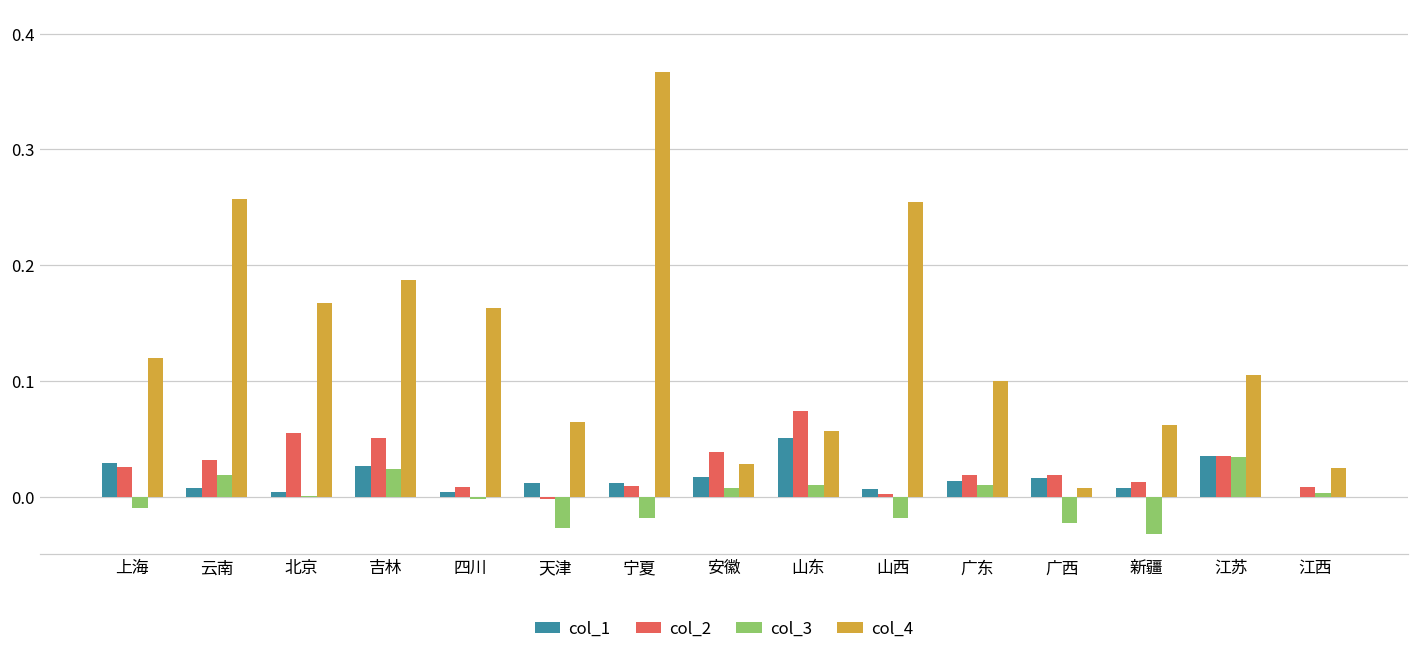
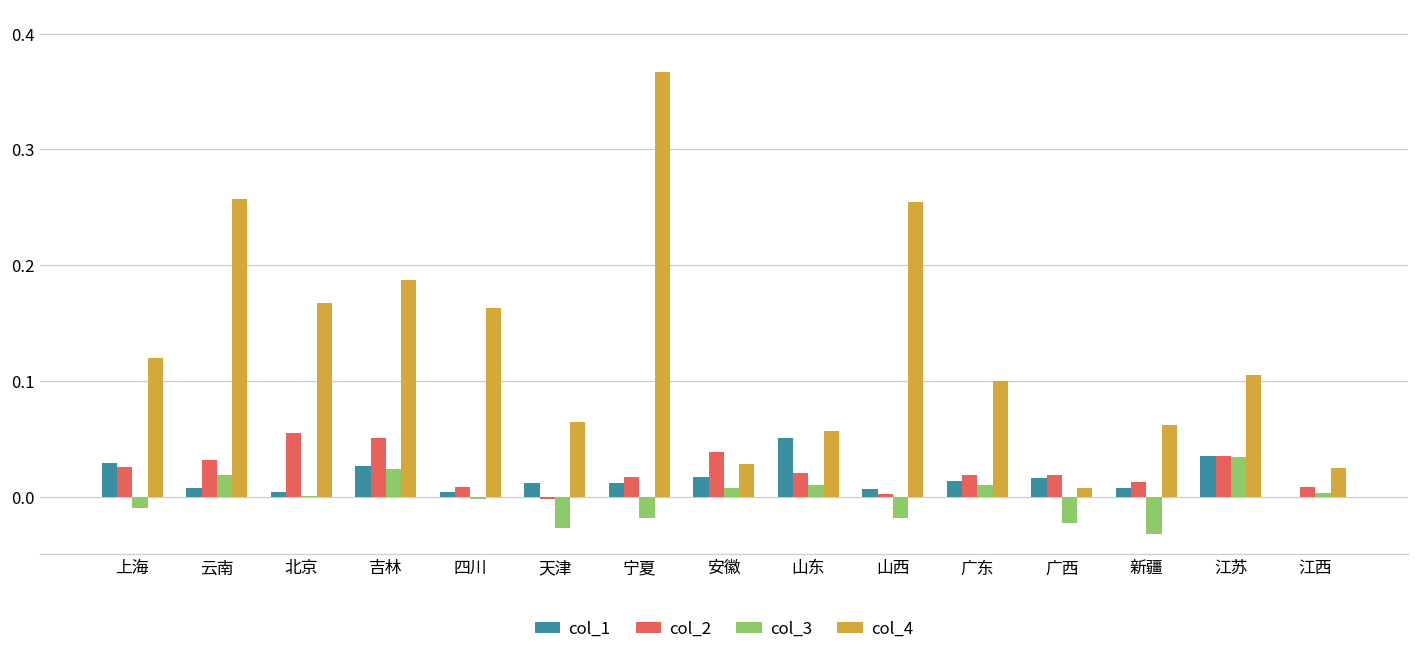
  {
    "col_1": {
      "上海": 0.029,
      "云南": 0.007,
      "北京": 0.004,
      "吉林": 0.026,
      "四川": 0.004,
      "天津": 0.012,
      "宁夏": 0.012,
      "安徽": 0.017,
      "山东": 0.051,
      "山西": 0.006,
      "广东": 0.014,
      "广西": 0.016,
      "新疆": 0.007,
      "江苏": 0.035
    },
    "col_2": {
      "上海": 0.025,
      "云南": 0.032,
      "北京": 0.055,
      "吉林": 0.051,
      "四川": 0.008,
-     "宁夏": 0.009,
+     "宁夏": 0.017,
      "安徽": 0.039,
-     "山东": 0.074,
+     "山东": 0.021,
      "广东": 0.019,
      "广西": 0.019,
      "新疆": 0.013,
      "江苏": 0.035,
      "江西": 0.008
    },
    "col_3": {
      "上海": -0.010,
      "云南": 0.018,
      "吉林": 0.024,
      "四川": -0.002,
      "天津": -0.027,
      "宁夏": -0.018,
      "安徽": 0.008,
      "山东": 0.010,
      "山西": -0.018,
      "广东": 0.010,
      "广西": -0.022,
      "新疆": -0.032,
      "江苏": 0.034,
      "江西": 0.003
    },
    "col_4": {
      "上海": 0.120,
      "云南": 0.257,
      "北京": 0.167,
      "吉林": 0.187,
      "四川": 0.163,
      "天津": 0.064,
      "宁夏": 0.367,
      "安徽": 0.029,
      "山东": 0.057,
      "山西": 0.255,
      "广东": 0.100,
      "广西": 0.008,
      "新疆": 0.062,
      "江苏": 0.105,
      "江西": 0.025
    }
  }
